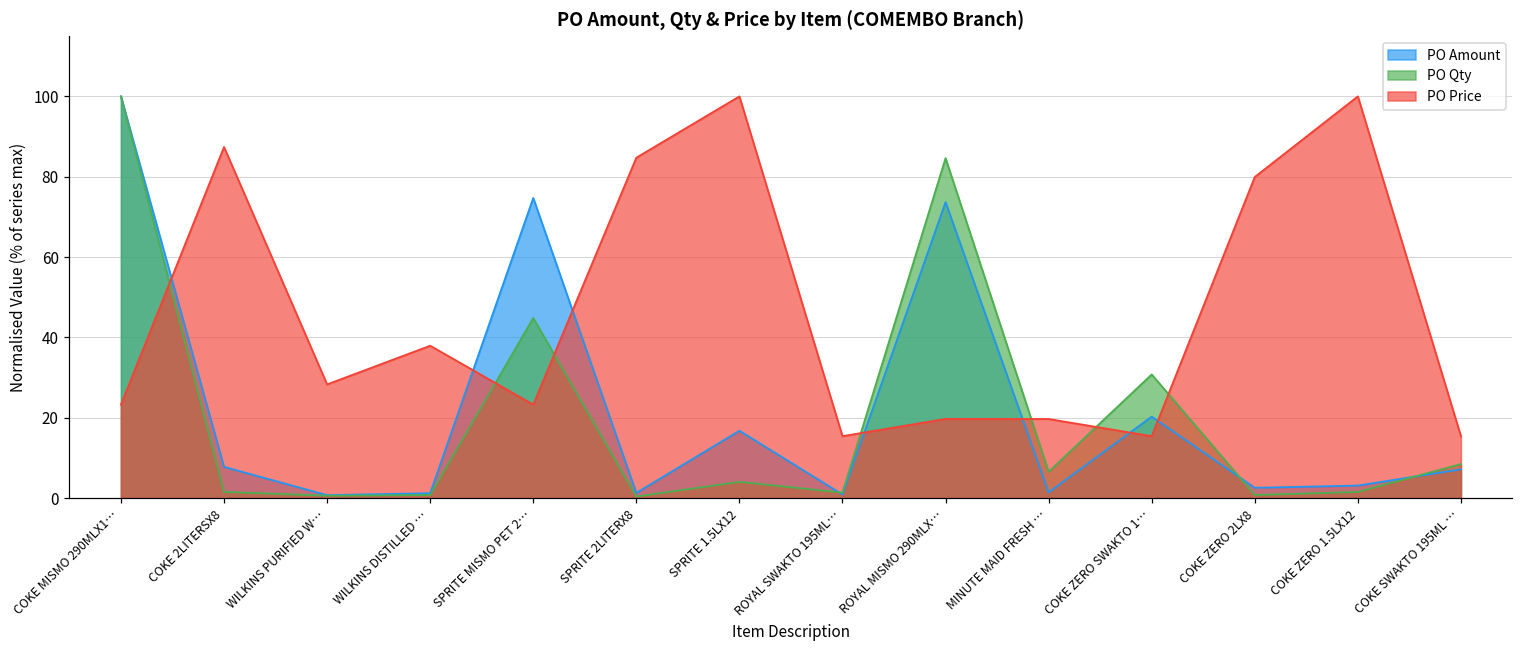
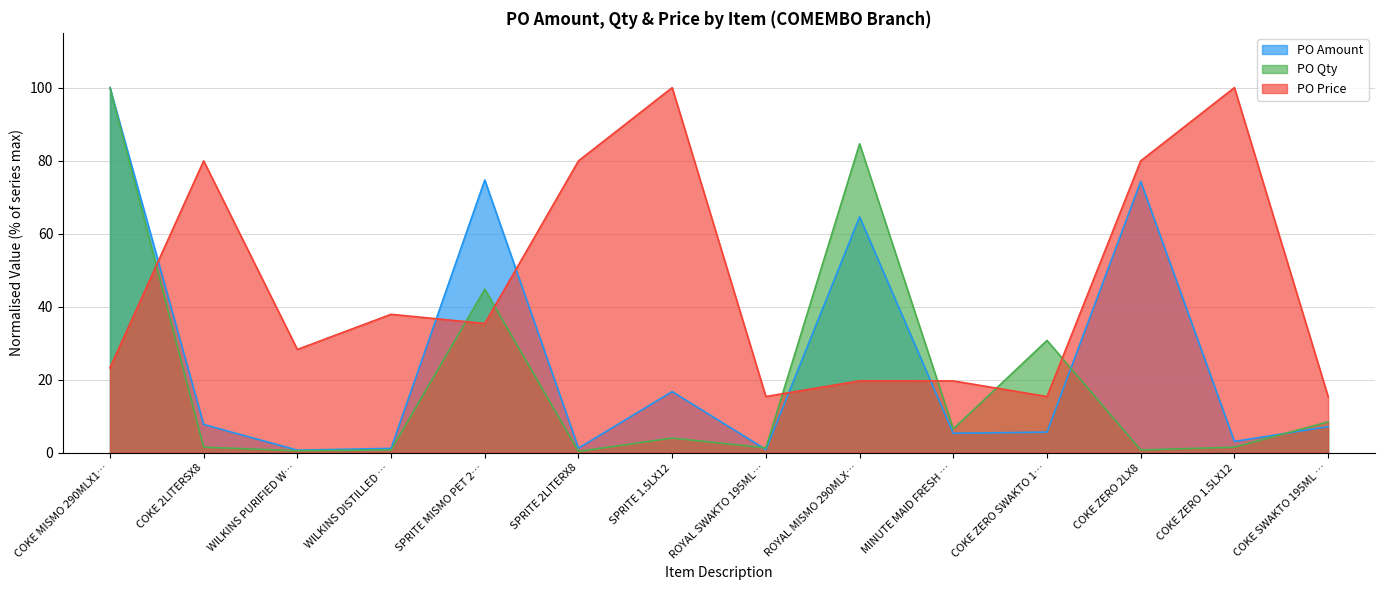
  {
    "PO Amount": {
      "COKE 2LITERSX8": 8,
      "SPRITE MISMO PET 2…": 75,
      "SPRITE 2LITERX8": 1,
      "SPRITE 1.5LX12": 17,
-     "ROYAL MISMO 290MLX…": 74,
-     "MINUTE MAID FRESH …": 1,
-     "COKE ZERO SWAKTO 1…": 20,
-     "COKE ZERO 2LX8": 3,
+     "ROYAL MISMO 290MLX…": 65,
+     "MINUTE MAID FRESH …": 5,
+     "COKE ZERO SWAKTO 1…": 6,
+     "COKE ZERO 2LX8": 74,
      "COKE ZERO 1.5LX12": 3,
      "COKE SWAKTO 195ML …": 7
    },
    "PO Qty": {
      "COKE 2LITERSX8": 2,
      "SPRITE MISMO PET 2…": 45,
      "SPRITE 2LITERX8": 0,
      "SPRITE 1.5LX12": 4,
      "ROYAL MISMO 290MLX…": 85,
      "MINUTE MAID FRESH …": 7,
      "COKE ZERO SWAKTO 1…": 31,
      "COKE ZERO 2LX8": 1,
      "COKE ZERO 1.5LX12": 2,
      "COKE SWAKTO 195ML …": 8
    },
    "PO Price": {
      "COKE MISMO 290MLX1…": 23,
-     "COKE 2LITERSX8": 87,
+     "COKE 2LITERSX8": 80,
      "WILKINS PURIFIED W…": 28,
      "WILKINS DISTILLED …": 38,
-     "SPRITE MISMO PET 2…": 23,
-     "SPRITE 2LITERX8": 85,
+     "SPRITE MISMO PET 2…": 35,
+     "SPRITE 2LITERX8": 80,
      "SPRITE 1.5LX12": 100,
      "ROYAL SWAKTO 195ML…": 15,
      "ROYAL MISMO 290MLX…": 20,
      "MINUTE MAID FRESH …": 20,
      "COKE ZERO SWAKTO 1…": 15,
      "COKE ZERO 2LX8": 80,
      "COKE ZERO 1.5LX12": 100,
      "COKE SWAKTO 195ML …": 15
    }
  }
